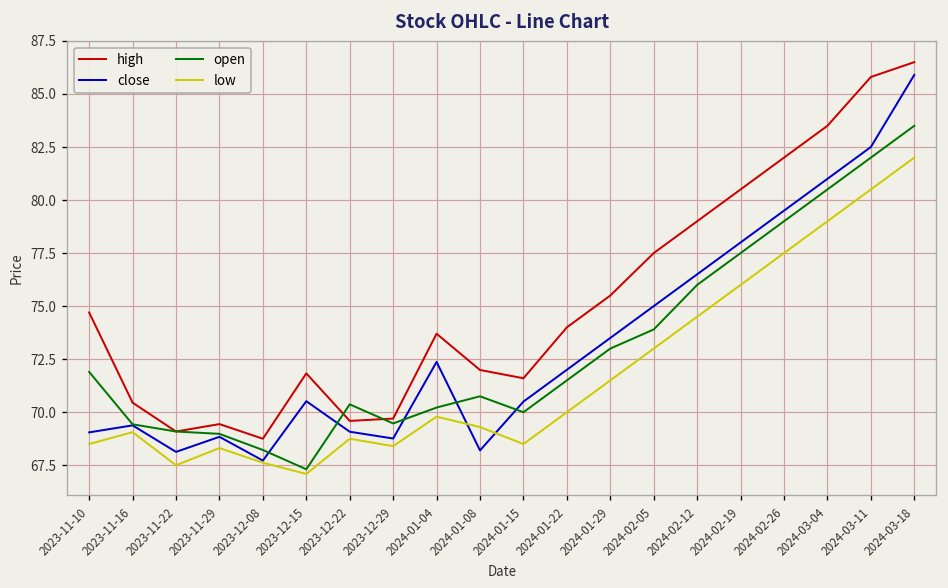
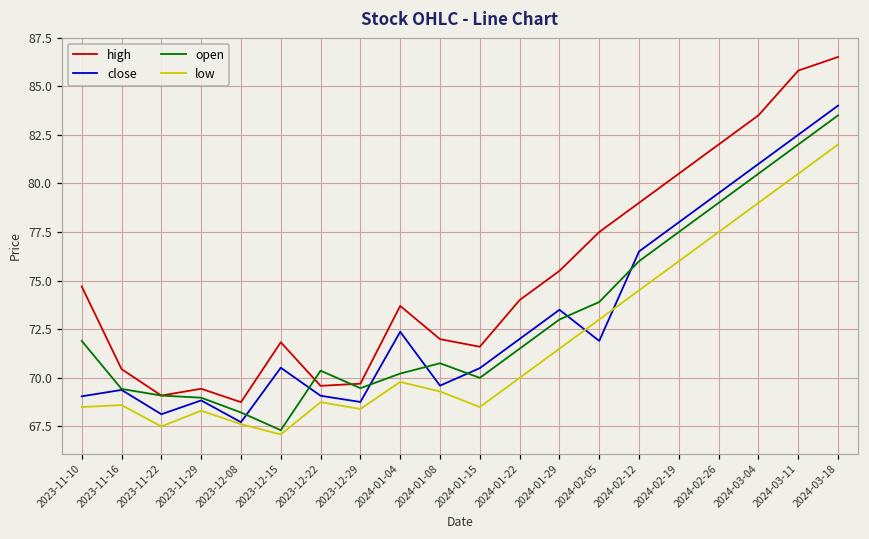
  {
    "high": {
      "2023-11-10": 74.7,
      "2023-11-16": 70.5,
      "2023-11-29": 69.4,
      "2023-12-08": 68.8,
      "2023-12-15": 71.8,
      "2023-12-22": 69.6,
      "2023-12-29": 69.7,
      "2024-01-04": 73.7,
      "2024-01-08": 72.0,
      "2024-01-15": 71.6,
      "2024-01-22": 74.0,
      "2024-01-29": 75.5,
      "2024-02-05": 77.5,
      "2024-02-12": 79.0,
      "2024-02-19": 80.5,
      "2024-02-26": 82.0,
      "2024-03-04": 83.5,
      "2024-03-11": 85.8,
      "2024-03-18": 86.5
    },
    "close": {
      "2023-11-10": 69.1,
      "2023-11-22": 68.1,
      "2023-12-15": 70.5,
      "2023-12-22": 69.1,
      "2023-12-29": 68.8,
      "2024-01-04": 72.4,
-     "2024-01-08": 68.2,
+     "2024-01-08": 69.6,
      "2024-01-15": 70.5,
      "2024-01-22": 72.0,
      "2024-01-29": 73.5,
-     "2024-02-05": 75.0,
+     "2024-02-05": 71.9,
      "2024-02-12": 76.5,
      "2024-02-19": 78.0,
      "2024-02-26": 79.5,
      "2024-03-04": 81.0,
      "2024-03-11": 82.5,
-     "2024-03-18": 85.9
+     "2024-03-18": 84.0
    },
    "open": {
      "2023-11-10": 71.9,
      "2023-12-08": 68.2,
      "2023-12-15": 67.3,
      "2023-12-22": 70.4,
      "2023-12-29": 69.5,
      "2024-01-04": 70.2,
      "2024-01-08": 70.8,
      "2024-01-15": 70.0,
      "2024-01-22": 71.5,
      "2024-01-29": 73.0,
      "2024-02-05": 73.9,
      "2024-02-12": 76.0,
      "2024-02-19": 77.5,
      "2024-02-26": 79.0,
      "2024-03-04": 80.5,
      "2024-03-11": 82.0,
      "2024-03-18": 83.5
    },
    "low": {
      "2023-11-10": 68.5,
-     "2023-11-16": 69.1,
+     "2023-11-16": 68.6,
      "2023-11-22": 67.5,
      "2023-11-29": 68.3,
      "2023-12-15": 67.1,
      "2023-12-22": 68.8,
      "2023-12-29": 68.4,
      "2024-01-04": 69.8,
      "2024-01-08": 69.3,
      "2024-01-15": 68.5,
      "2024-01-22": 70.0,
      "2024-01-29": 71.5,
      "2024-02-05": 73.0,
      "2024-02-12": 74.5,
      "2024-02-19": 76.0,
      "2024-02-26": 77.5,
      "2024-03-04": 79.0,
      "2024-03-11": 80.5,
      "2024-03-18": 82.0
    }
  }
